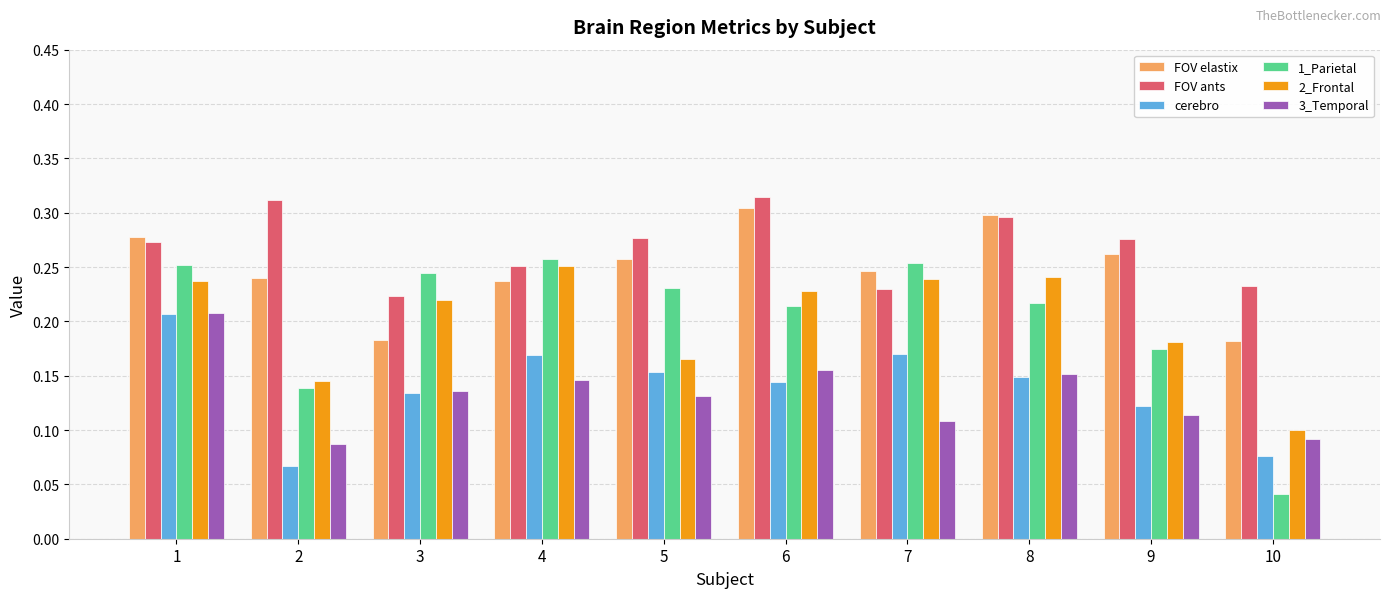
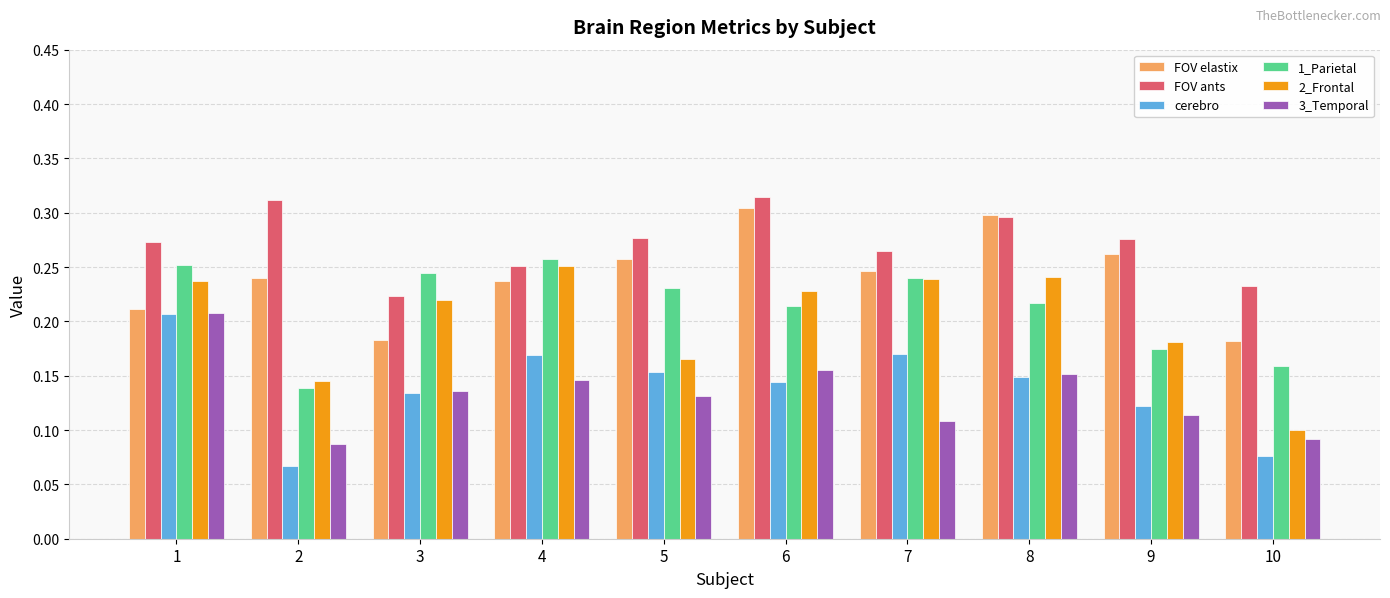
  {
    "FOV elastix": {
-     "1": 0.278,
+     "1": 0.211,
      "2": 0.240,
      "3": 0.183,
      "4": 0.237,
      "5": 0.257,
      "6": 0.305,
      "7": 0.246,
      "8": 0.298,
      "9": 0.262,
      "10": 0.182
    },
    "FOV ants": {
      "1": 0.273,
      "2": 0.312,
      "3": 0.223,
      "4": 0.251,
      "5": 0.276,
      "6": 0.314,
-     "7": 0.229,
+     "7": 0.265,
      "8": 0.296,
      "9": 0.276,
      "10": 0.233
    },
    "cerebro": {
      "1": 0.207,
      "2": 0.067,
      "3": 0.134,
      "4": 0.169,
      "5": 0.154,
      "6": 0.144,
      "7": 0.170,
      "8": 0.149,
      "9": 0.122,
      "10": 0.076
    },
    "1_Parietal": {
      "1": 0.251,
      "2": 0.139,
      "3": 0.244,
      "4": 0.257,
      "5": 0.231,
      "6": 0.215,
-     "7": 0.253,
+     "7": 0.240,
      "8": 0.217,
      "9": 0.175,
-     "10": 0.041
+     "10": 0.159
    },
    "2_Frontal": {
      "1": 0.237,
      "2": 0.145,
      "3": 0.219,
      "4": 0.251,
      "5": 0.166,
      "6": 0.228,
      "7": 0.239,
      "8": 0.241,
      "9": 0.181,
      "10": 0.100
    },
    "3_Temporal": {
      "1": 0.208,
      "2": 0.087,
      "3": 0.136,
      "4": 0.146,
      "5": 0.131,
      "6": 0.155,
      "7": 0.108,
      "8": 0.152,
      "9": 0.114,
      "10": 0.091
    }
  }
